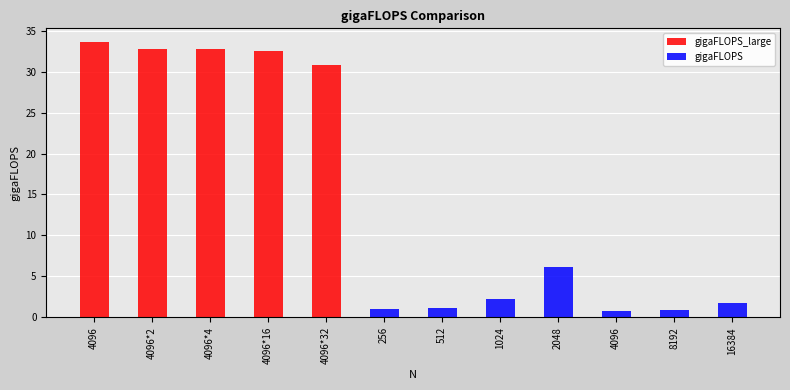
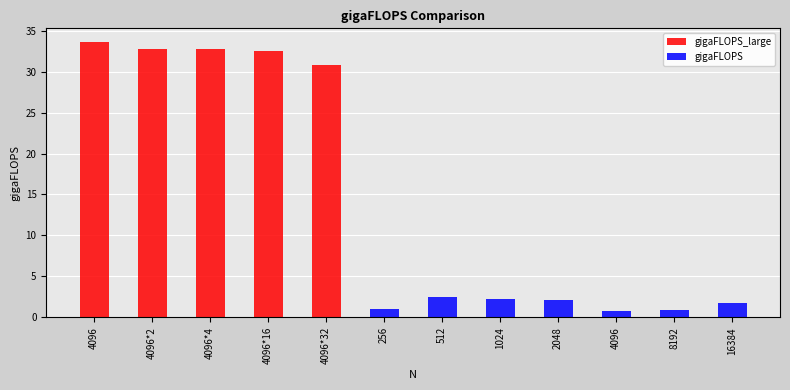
  {
    "gigaFLOPS_large": {
      "4096": 34,
      "4096*2": 33,
      "4096*4": 33,
      "4096*16": 33,
      "4096*32": 31
    },
    "gigaFLOPS": {
      "256": 1,
-     "512": 1,
+     "512": 3,
      "1024": 2,
-     "2048": 6,
+     "2048": 2,
      "4096": 1,
      "8192": 1,
      "16384": 2
    }
  }
